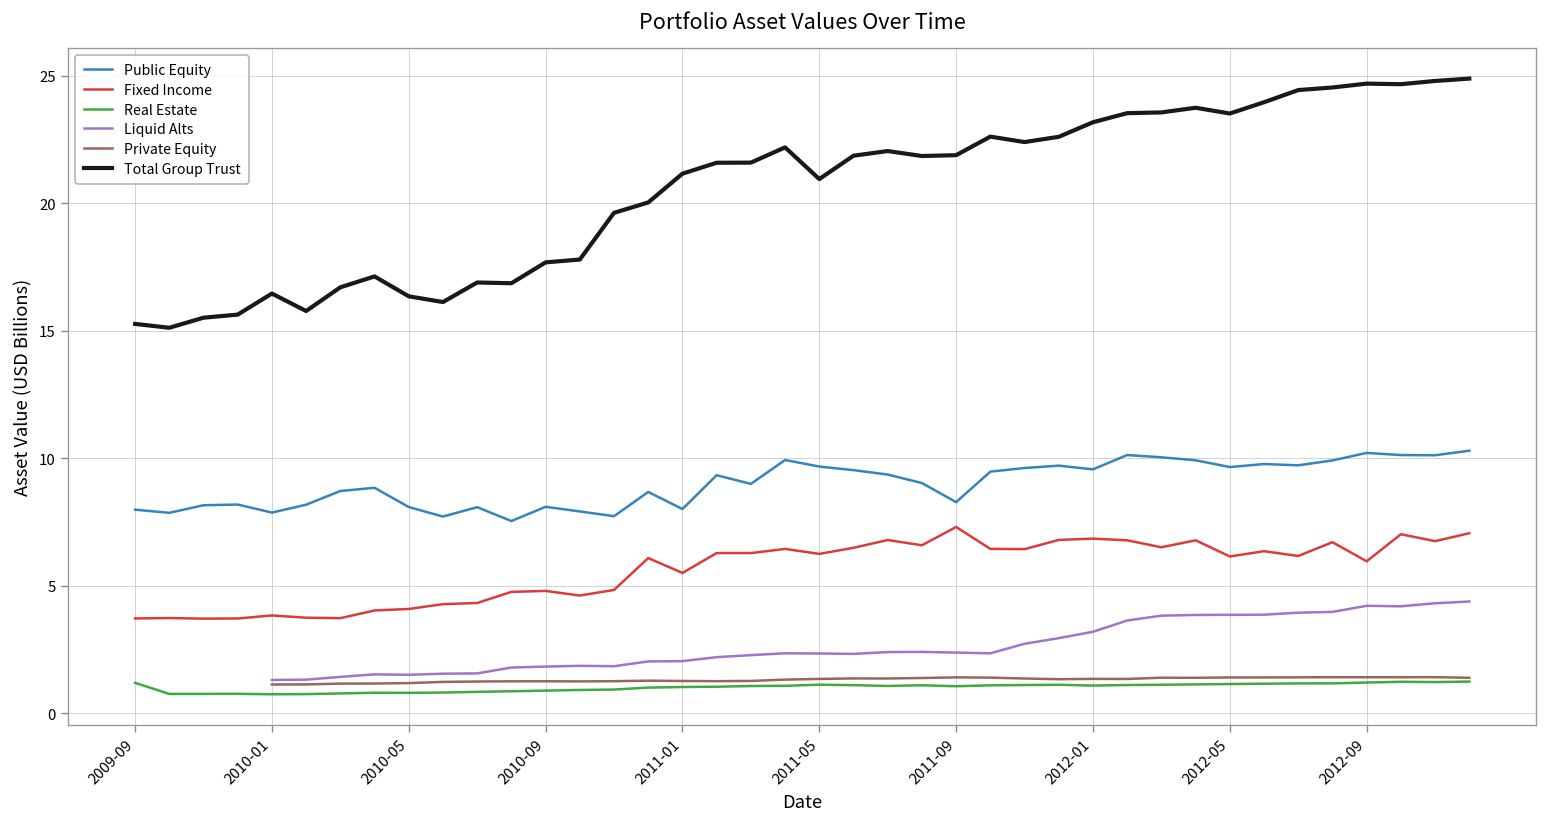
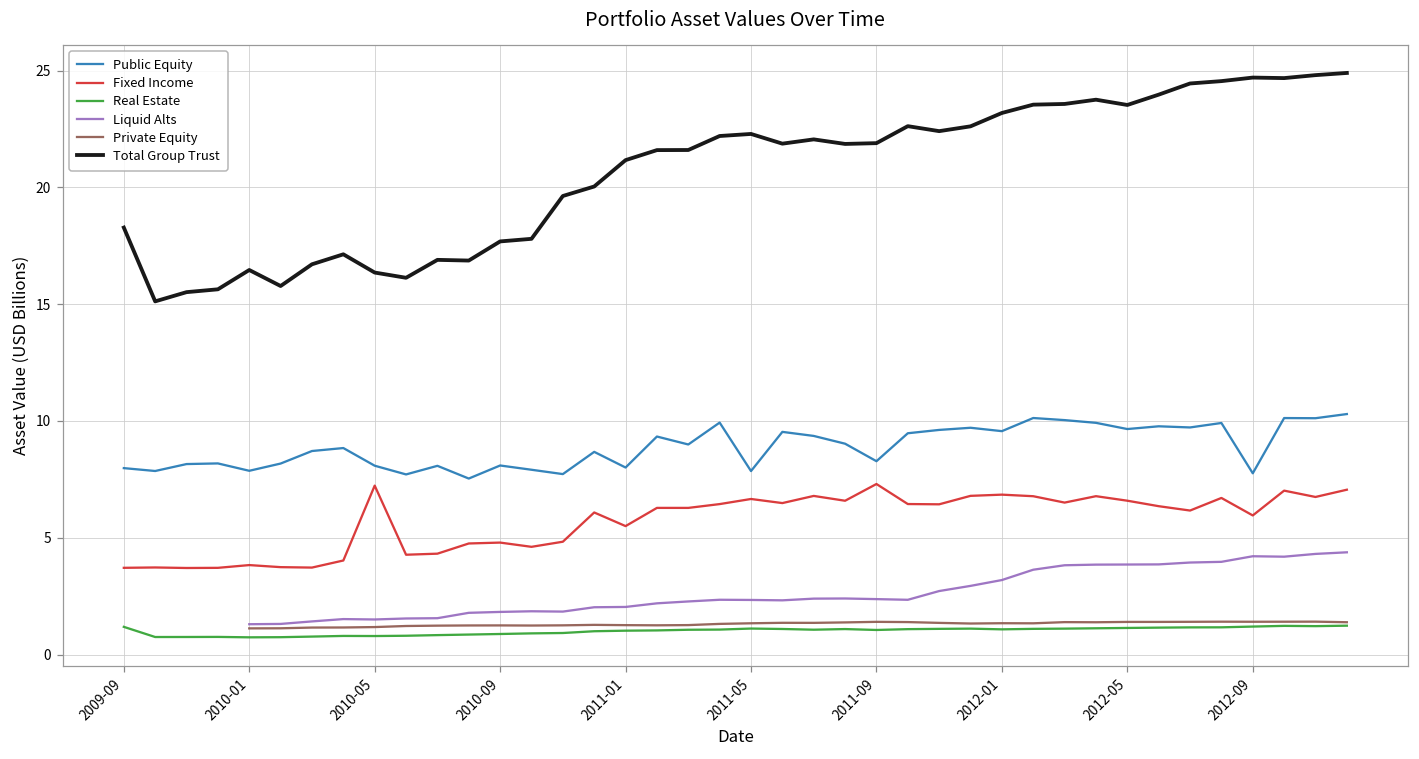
  {
    "Public Equity": {
      "2009-09": 8.0,
      "2010-01": 7.9,
      "2010-05": 8.1,
      "2010-09": 8.1,
      "2011-01": 8.0,
-     "2011-05": 9.7,
+     "2011-05": 7.9,
      "2011-09": 8.3,
      "2012-01": 9.6,
      "2012-05": 9.7,
-     "2012-09": 10.2
+     "2012-09": 7.8
    },
    "Fixed Income": {
      "2009-09": 3.7,
      "2010-01": 3.8,
-     "2010-05": 4.1,
+     "2010-05": 7.2,
      "2010-09": 4.8,
      "2011-01": 5.5,
-     "2011-05": 6.2,
+     "2011-05": 6.7,
      "2011-09": 7.3,
      "2012-01": 6.8,
-     "2012-05": 6.1,
+     "2012-05": 6.6,
      "2012-09": 6.0
    },
    "Real Estate": {
      "2009-09": 1.2,
      "2010-01": 0.7,
      "2010-05": 0.8,
      "2010-09": 0.9,
      "2011-01": 1.0,
      "2011-05": 1.1,
      "2011-09": 1.1,
      "2012-01": 1.1,
      "2012-05": 1.1,
      "2012-09": 1.2
    },
    "Liquid Alts": {
      "2010-01": 1.3,
      "2010-05": 1.5,
      "2010-09": 1.8,
      "2011-01": 2.0,
      "2011-05": 2.3,
      "2011-09": 2.4,
      "2012-01": 3.2,
      "2012-05": 3.9,
      "2012-09": 4.2
    },
    "Private Equity": {
      "2010-01": 1.1,
      "2010-05": 1.2,
      "2010-09": 1.2,
      "2011-01": 1.3,
      "2011-05": 1.3,
      "2011-09": 1.4,
      "2012-01": 1.3,
      "2012-05": 1.4,
      "2012-09": 1.4
    },
    "Total Group Trust": {
-     "2009-09": 15.3,
+     "2009-09": 18.3,
      "2010-01": 16.5,
      "2010-05": 16.4,
      "2010-09": 17.7,
      "2011-01": 21.2,
-     "2011-05": 21.0,
+     "2011-05": 22.3,
      "2011-09": 21.9,
      "2012-01": 23.2,
      "2012-05": 23.5,
      "2012-09": 24.7
    }
  }
